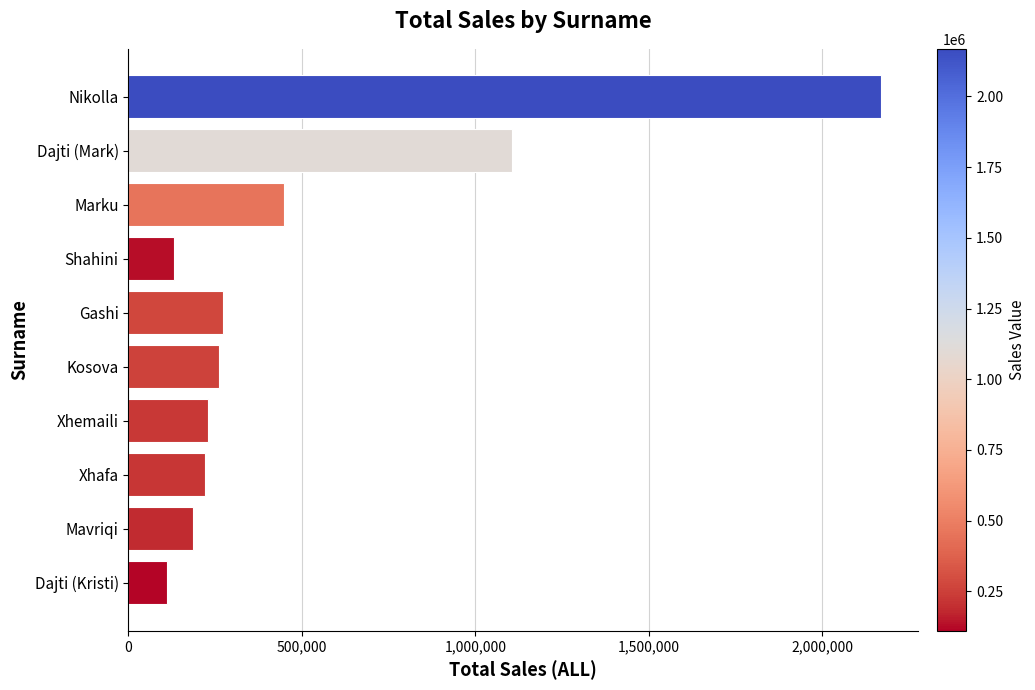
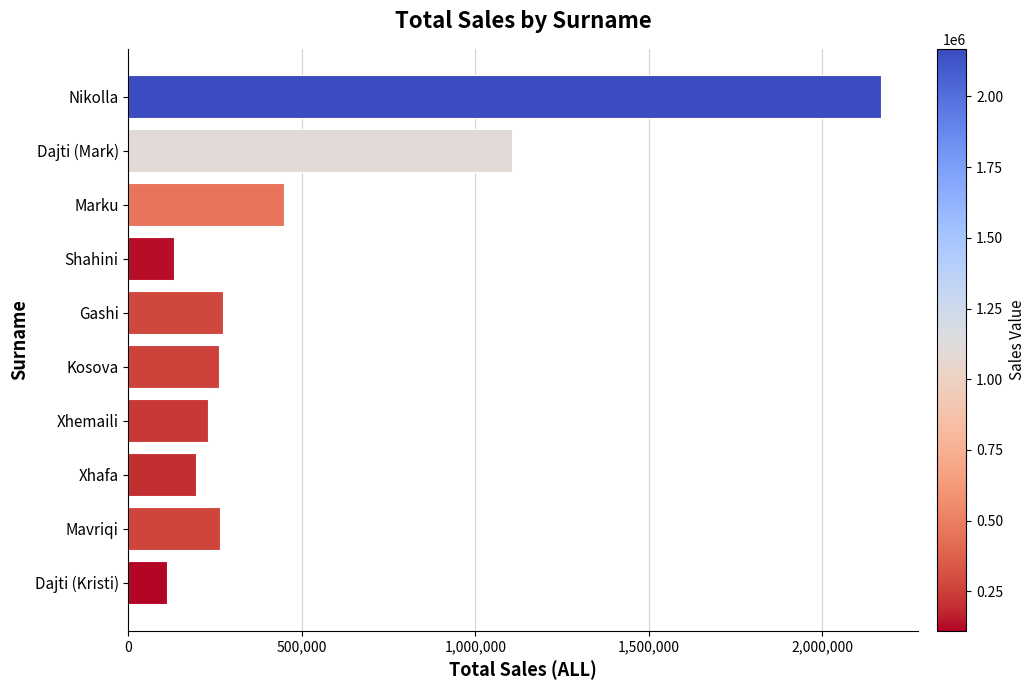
  {
    "Nikolla": "2,170,000",
    "Dajti (Mark)": "1,100,000",
    "Marku": "450,000",
    "Shahini": "130,000",
    "Gashi": "270,000",
    "Kosova": "260,000",
    "Xhemaili": "230,000",
-   "Xhafa": "220,000",
-   "Mavriqi": "190,000",
+   "Xhafa": "200,000",
+   "Mavriqi": "260,000",
    "Dajti (Kristi)": "110,000"
  }
